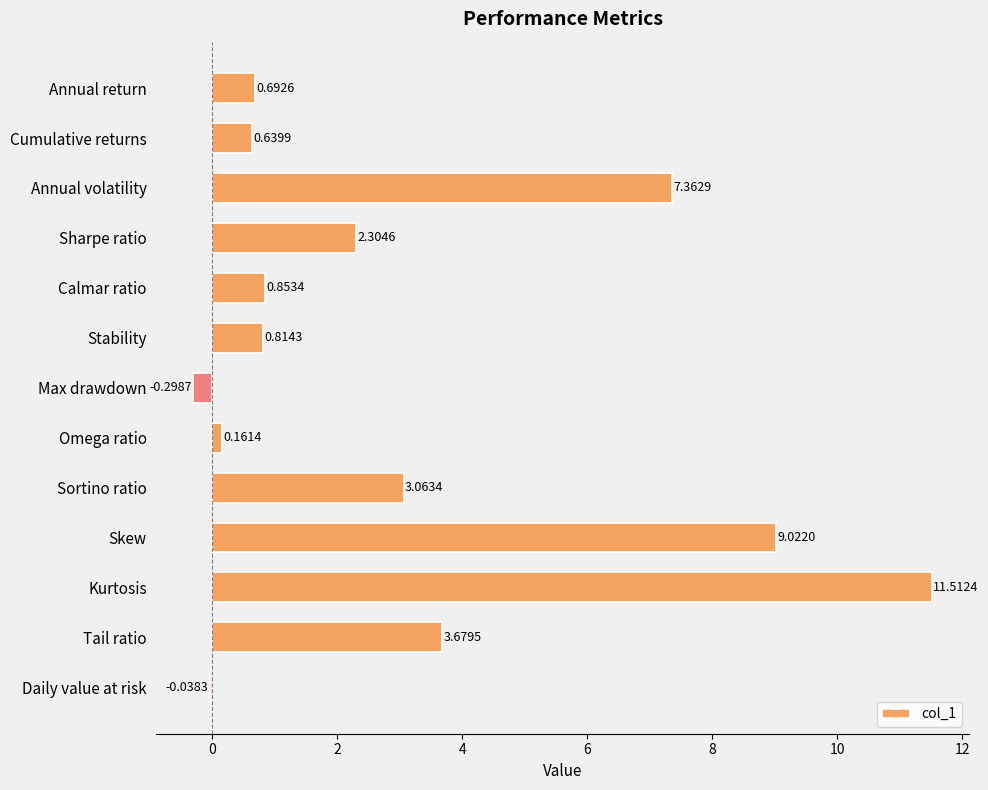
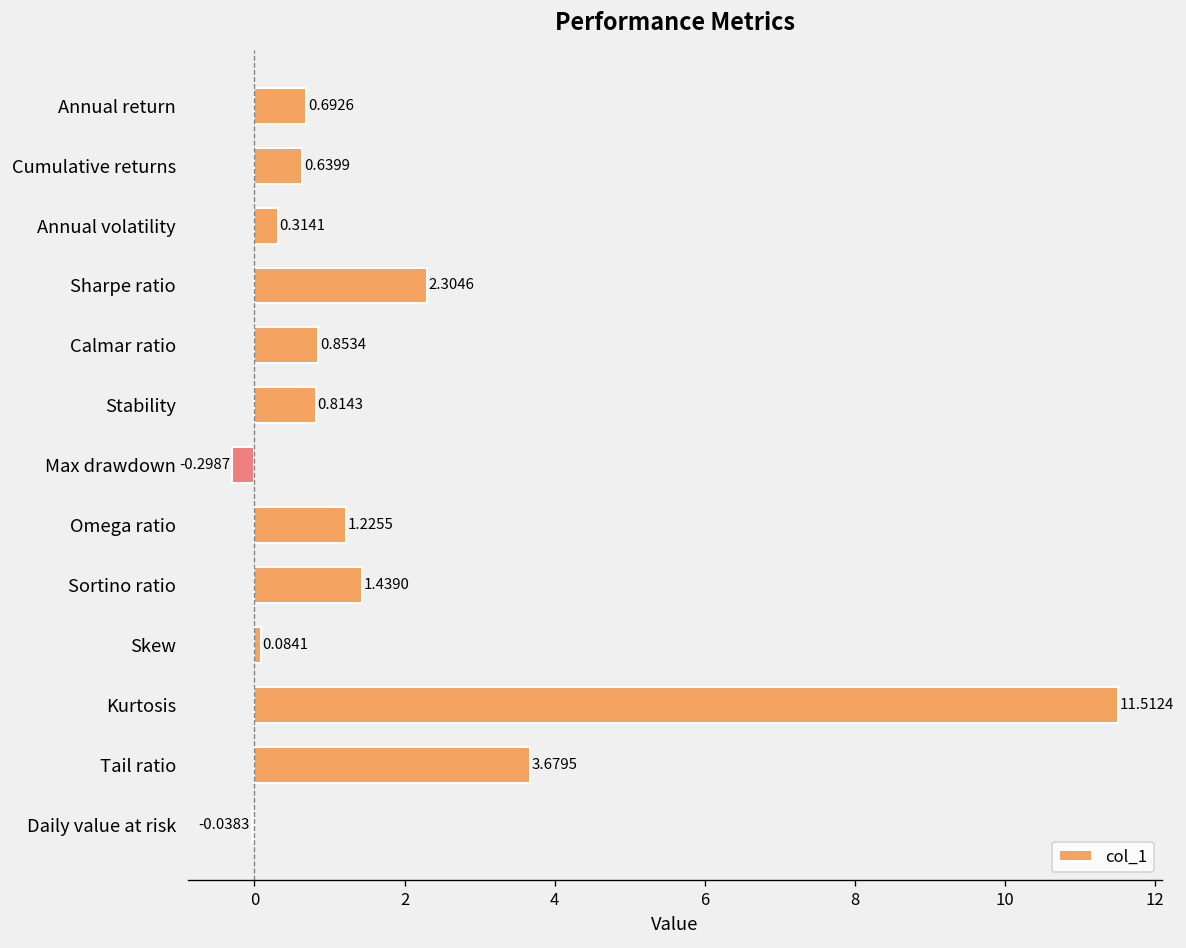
  {
    "Annual return": 0.6926,
    "Cumulative returns": 0.6399,
-   "Annual volatility": 7.3629,
+   "Annual volatility": 0.3141,
    "Sharpe ratio": 2.3046,
    "Calmar ratio": 0.8534,
    "Stability": 0.8143,
    "Max drawdown": -0.2987,
-   "Omega ratio": 0.1614,
-   "Sortino ratio": 3.0634,
-   "Skew": 9.0220,
+   "Omega ratio": 1.2255,
+   "Sortino ratio": 1.4390,
+   "Skew": 0.0841,
    "Kurtosis": 11.5124,
    "Tail ratio": 3.6795,
    "Daily value at risk": -0.0383
  }
